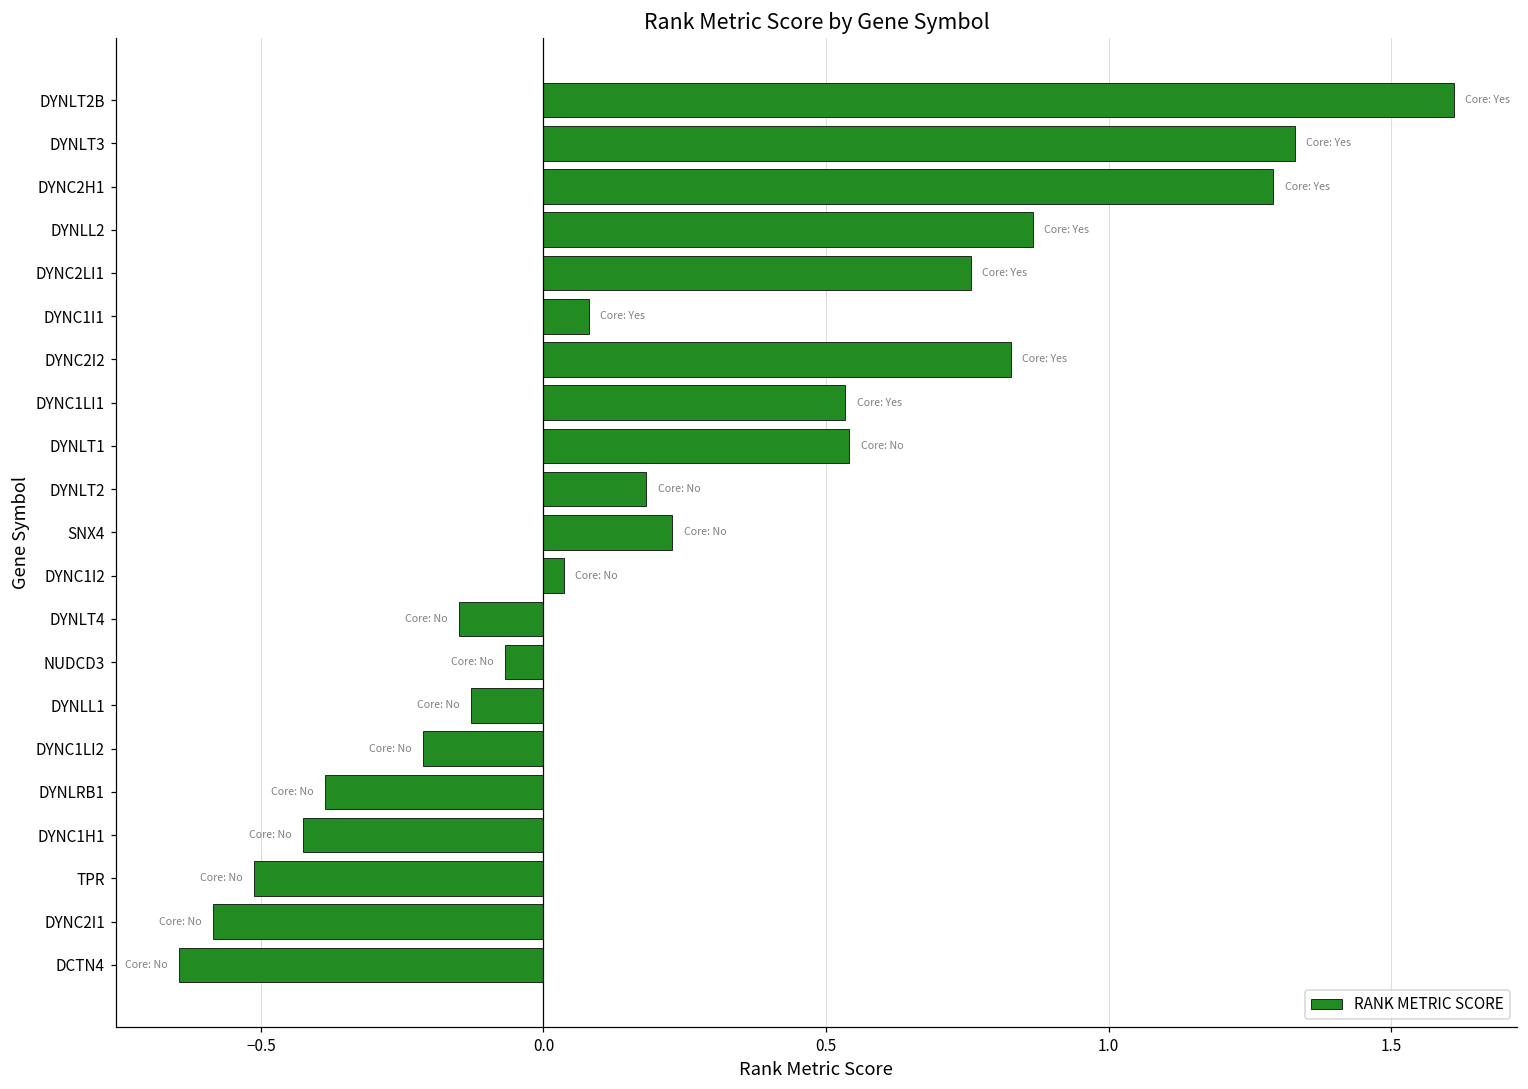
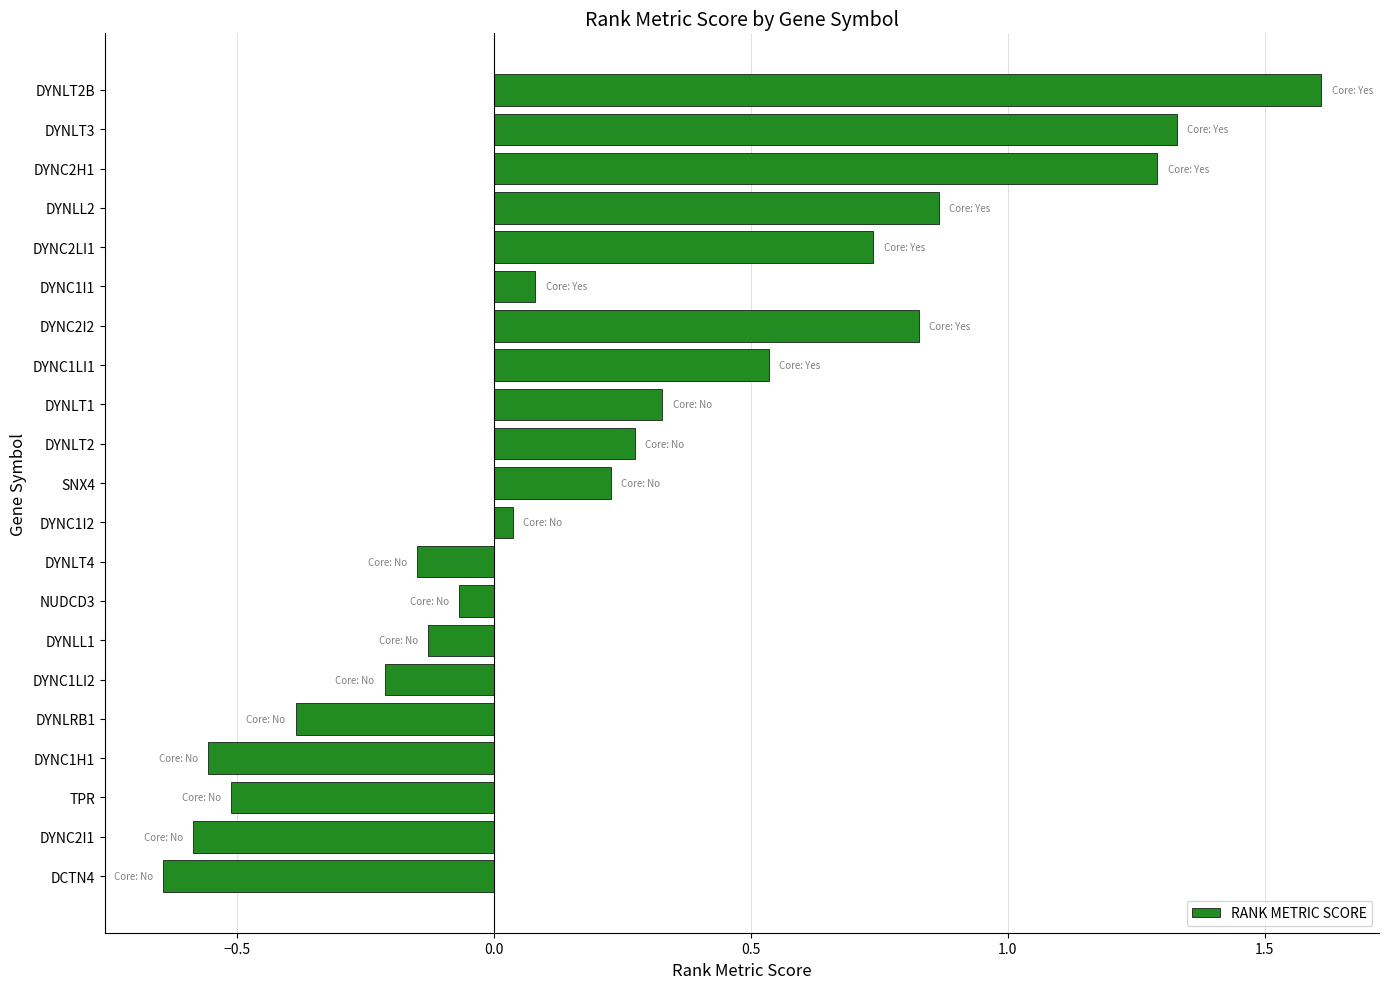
  {
    "DYNLT2B": 1.61,
    "DYNLT3": 1.33,
    "DYNC2H1": 1.29,
    "DYNLL2": 0.87,
-   "DYNC2LI1": 0.76,
+   "DYNC2LI1": 0.74,
    "DYNC1I1": 0.08,
    "DYNC2I2": 0.83,
    "DYNC1LI1": 0.53,
-   "DYNLT1": 0.54,
-   "DYNLT2": 0.18,
+   "DYNLT1": 0.33,
+   "DYNLT2": 0.27,
    "SNX4": 0.23,
    "DYNC1I2": 0.04,
    "DYNLT4": -0.15,
    "NUDCD3": -0.07,
    "DYNLL1": -0.13,
    "DYNC1LI2": -0.21,
    "DYNLRB1": -0.39,
-   "DYNC1H1": -0.43,
+   "DYNC1H1": -0.56,
    "TPR": -0.51,
    "DYNC2I1": -0.59,
    "DCTN4": -0.64
  }
